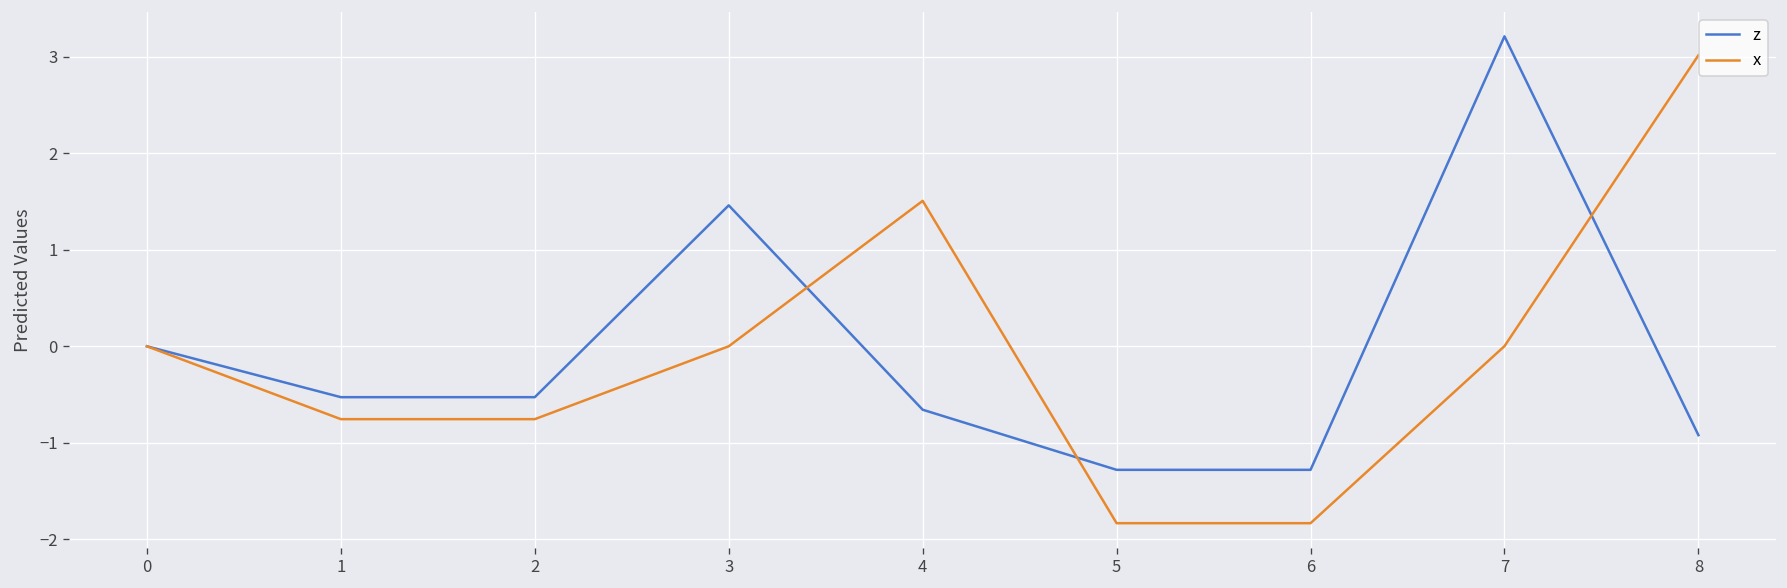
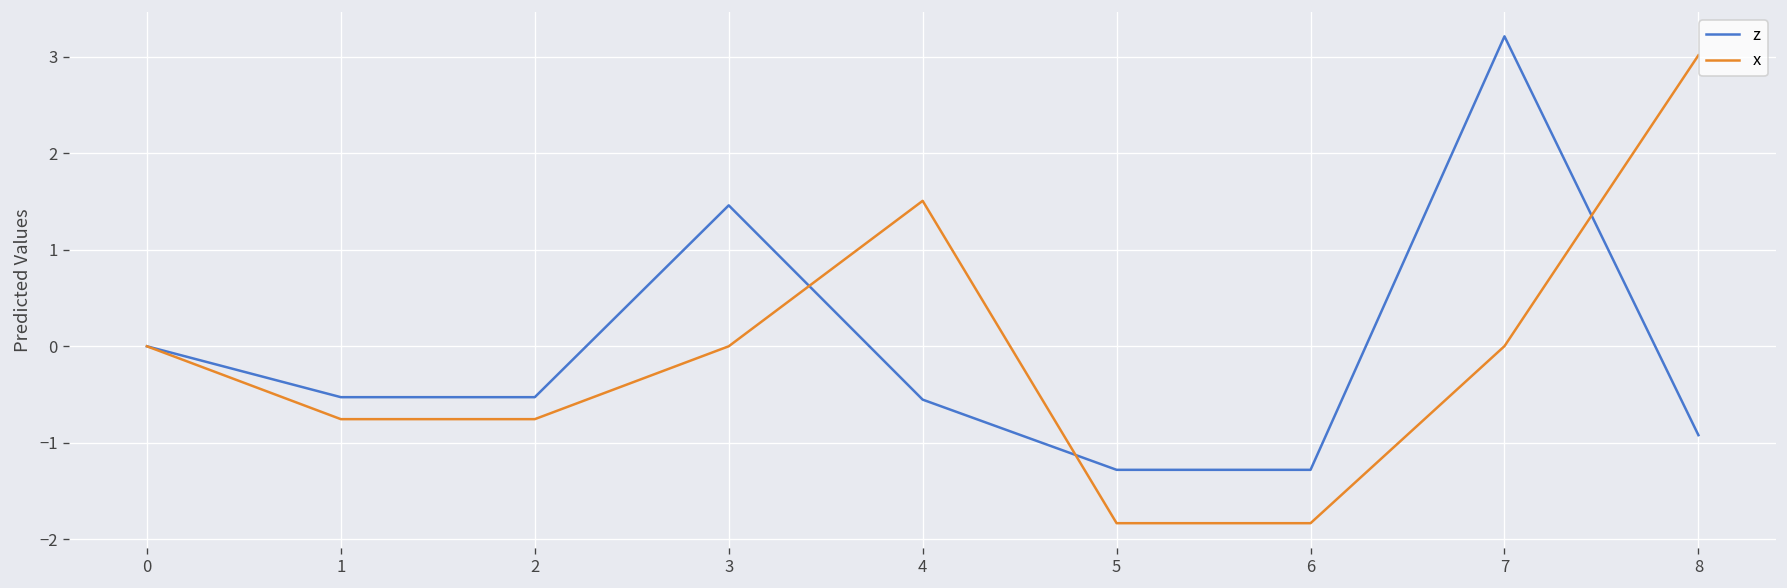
  {
    "z": {
      "1": -0.5,
      "2": -0.5,
      "3": 1.5,
-     "4": -0.7,
+     "4": -0.6,
      "5": -1.3,
      "6": -1.3,
      "7": 3.2,
      "8": -0.9
    },
    "x": {
      "1": -0.8,
      "2": -0.8,
      "3": 0.0,
      "4": 1.5,
      "5": -1.8,
      "6": -1.8,
      "7": 0.0,
      "8": 3.0
    }
  }
